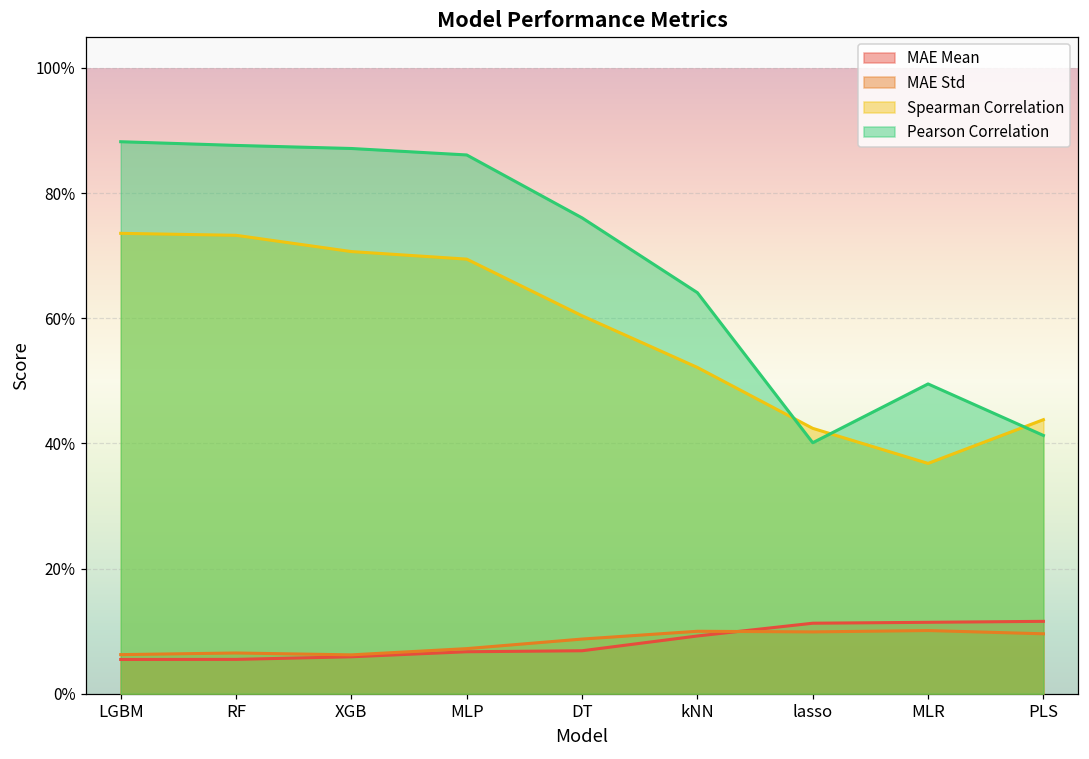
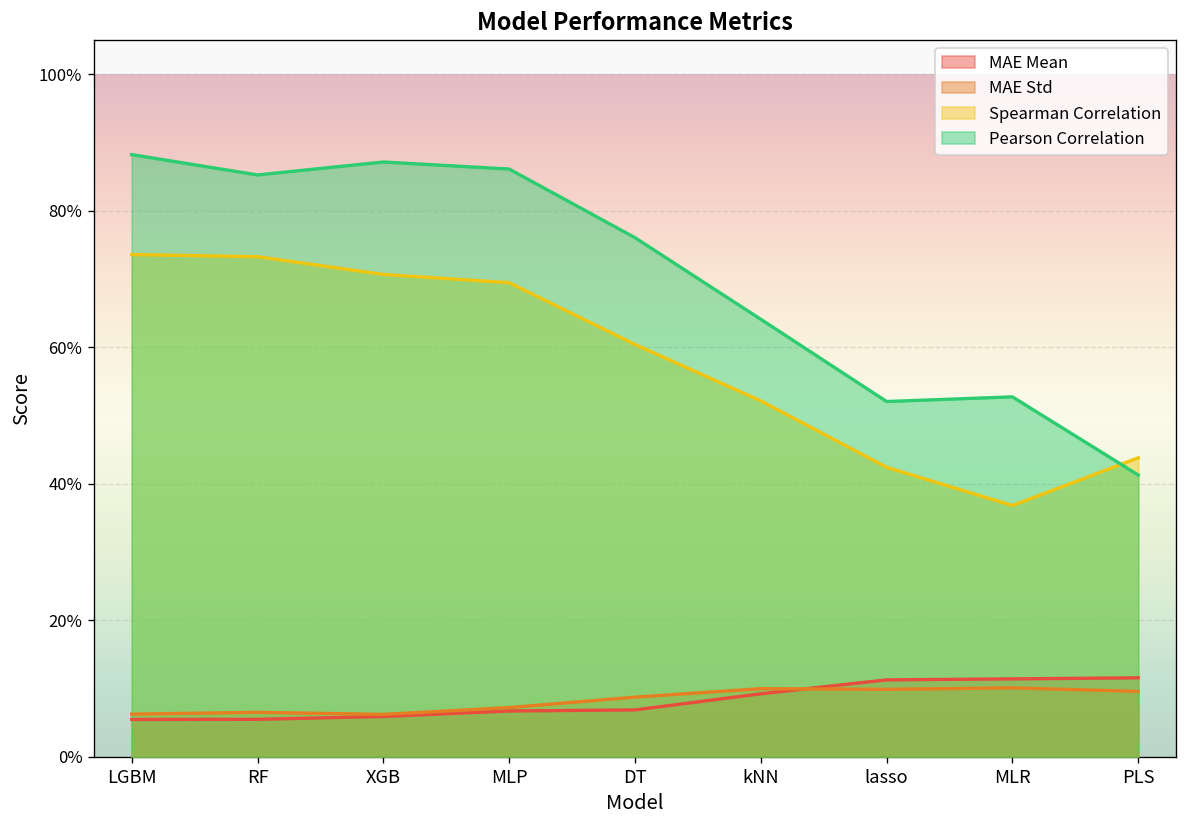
  {
    "Pearson Correlation": {
      "LGBM": "88%",
-     "RF": "88%",
+     "RF": "85%",
      "XGB": "87%",
      "MLP": "86%",
      "DT": "76%",
      "kNN": "64%",
-     "lasso": "40%",
-     "MLR": "50%",
+     "lasso": "52%",
+     "MLR": "53%",
      "PLS": "41%"
    }
  }
